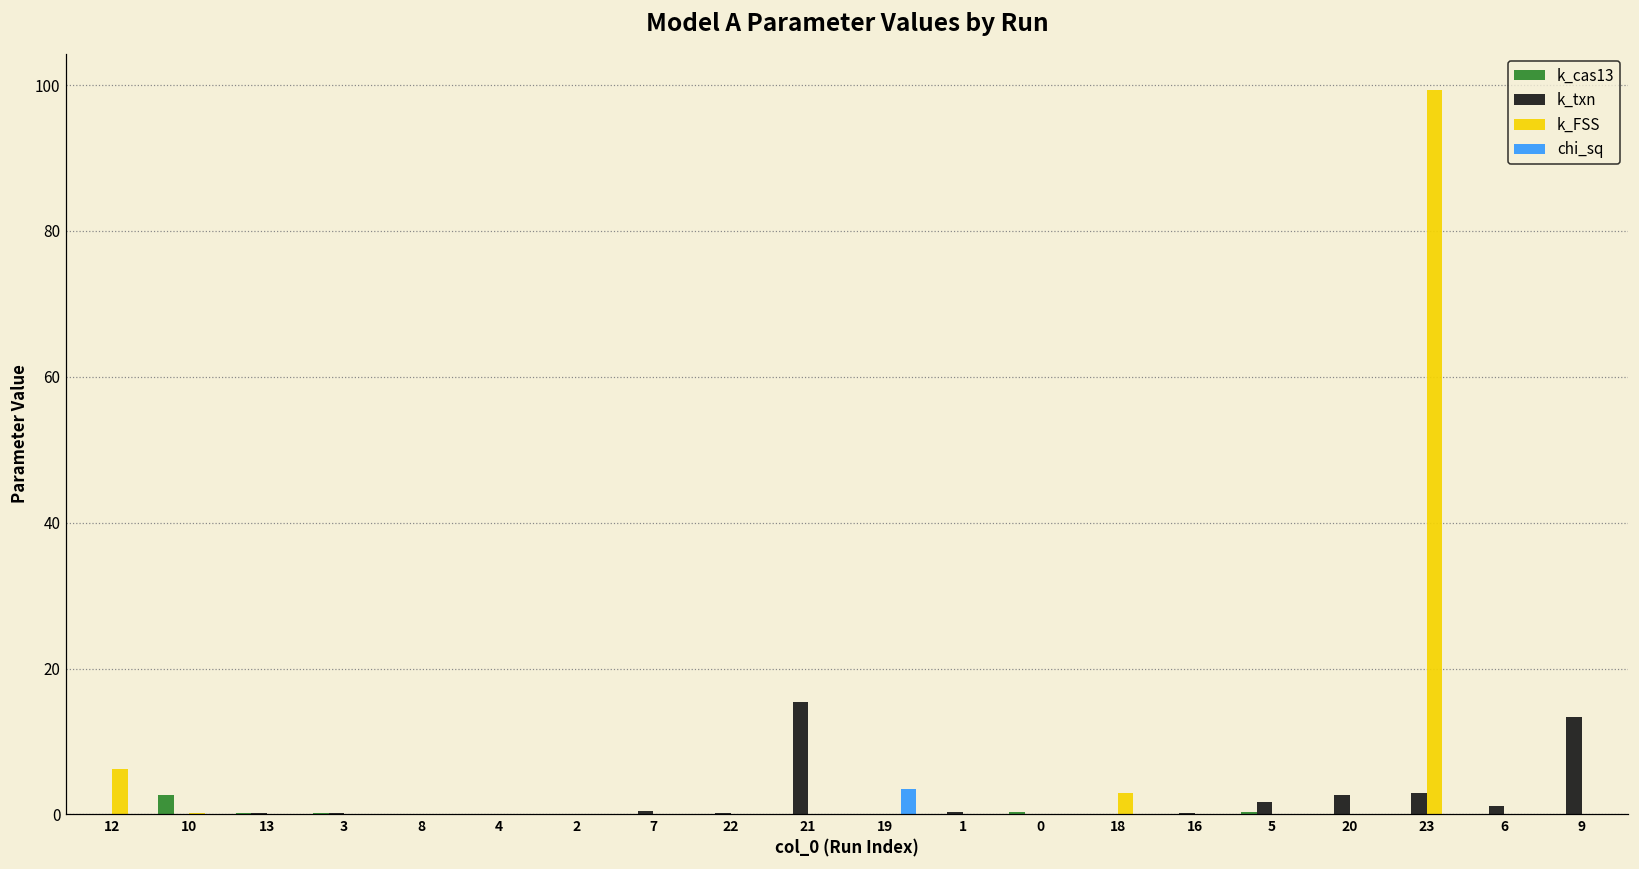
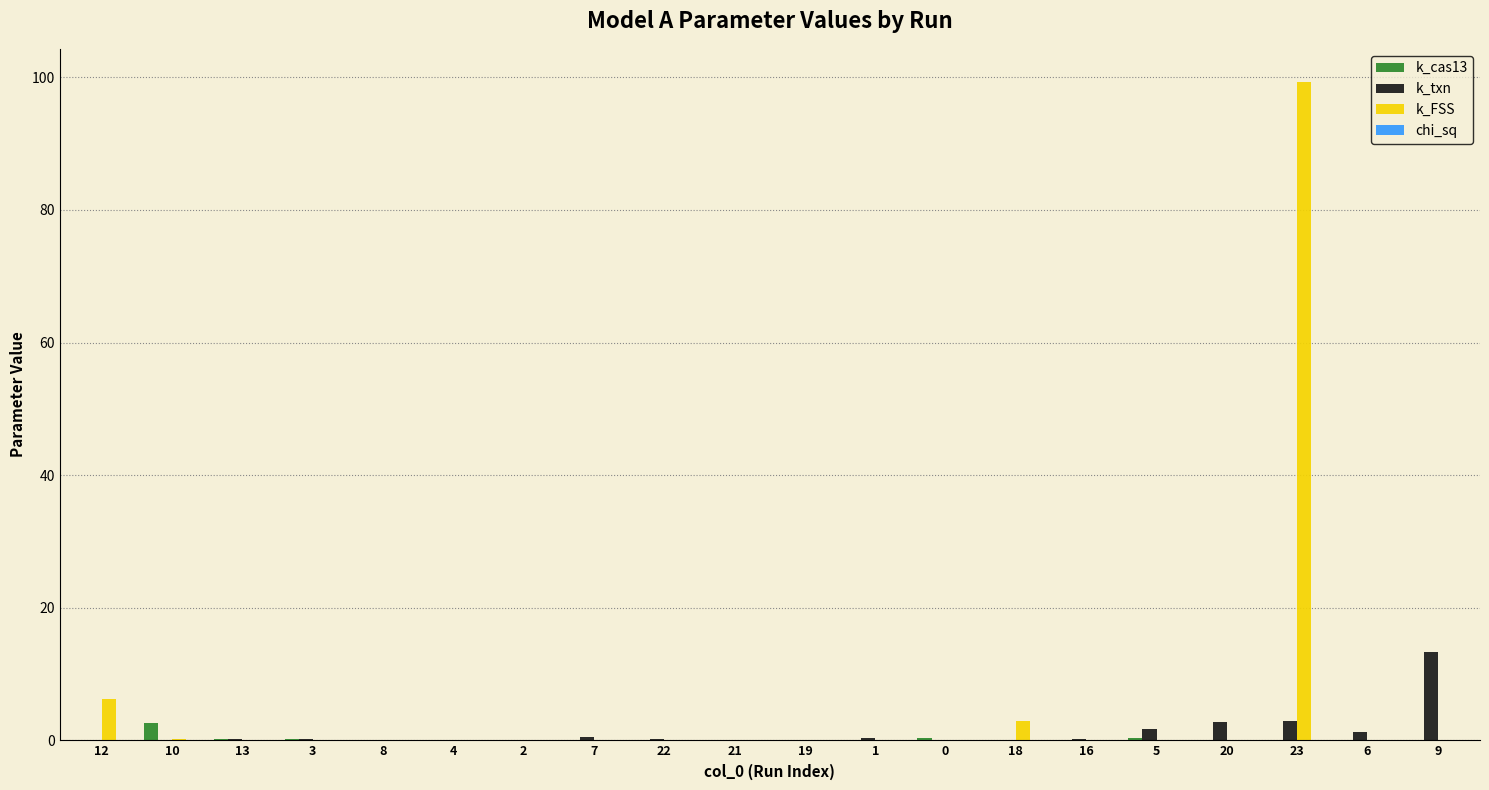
  {
    "k_cas13": {
      "10": 3,
      "5": 0
    },
    "k_txn": {
      "7": 0,
-     "21": 15,
+     "21": 0,
      "5": 2,
      "20": 3,
      "23": 3,
      "6": 1,
      "9": 13
    },
    "k_FSS": {
      "12": 6,
      "18": 3,
      "23": 99
    },
    "chi_sq": {
-     "19": 4
+     "19": 0
    }
  }
